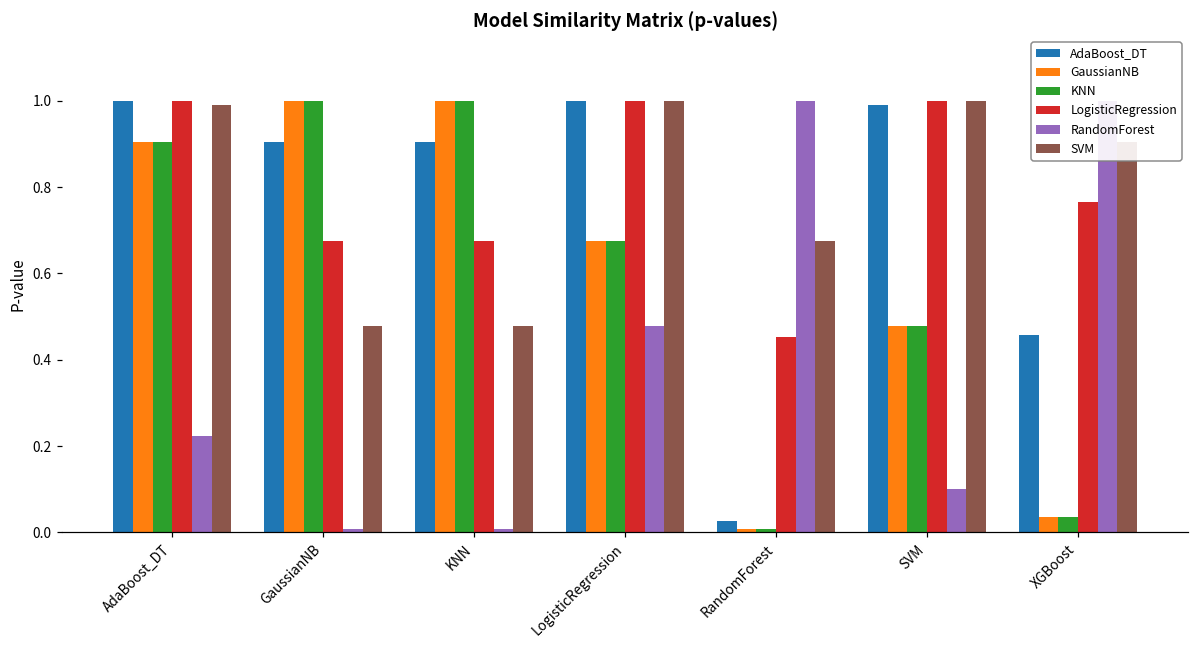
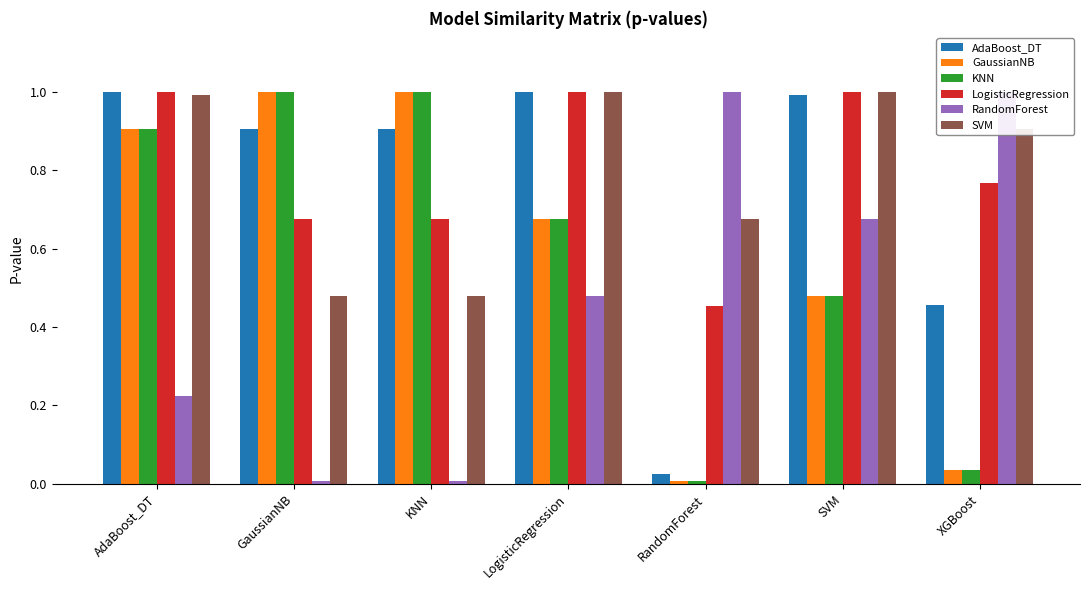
  {
    "AdaBoost_DT": {
      "AdaBoost_DT": 1.00,
      "GaussianNB": 0.91,
      "KNN": 0.91,
      "LogisticRegression": 1.00,
      "RandomForest": 0.03,
      "SVM": 0.99,
      "XGBoost": 0.46
    },
    "GaussianNB": {
      "AdaBoost_DT": 0.91,
      "GaussianNB": 1.00,
      "KNN": 1.00,
      "LogisticRegression": 0.68,
      "RandomForest": 0.01,
      "SVM": 0.48,
      "XGBoost": 0.03
    },
    "KNN": {
      "AdaBoost_DT": 0.91,
      "GaussianNB": 1.00,
      "KNN": 1.00,
      "LogisticRegression": 0.68,
      "RandomForest": 0.01,
      "SVM": 0.48,
      "XGBoost": 0.03
    },
    "LogisticRegression": {
      "AdaBoost_DT": 1.00,
      "GaussianNB": 0.68,
      "KNN": 0.68,
      "LogisticRegression": 1.00,
      "RandomForest": 0.45,
      "SVM": 1.00,
      "XGBoost": 0.77
    },
    "RandomForest": {
      "AdaBoost_DT": 0.22,
      "GaussianNB": 0.01,
      "KNN": 0.01,
      "LogisticRegression": 0.48,
      "RandomForest": 1.00,
-     "SVM": 0.10
+     "SVM": 0.68
    },
    "SVM": {
      "AdaBoost_DT": 0.99,
      "GaussianNB": 0.48,
      "KNN": 0.48,
      "LogisticRegression": 1.00,
      "RandomForest": 0.68,
      "SVM": 1.00
    }
  }
